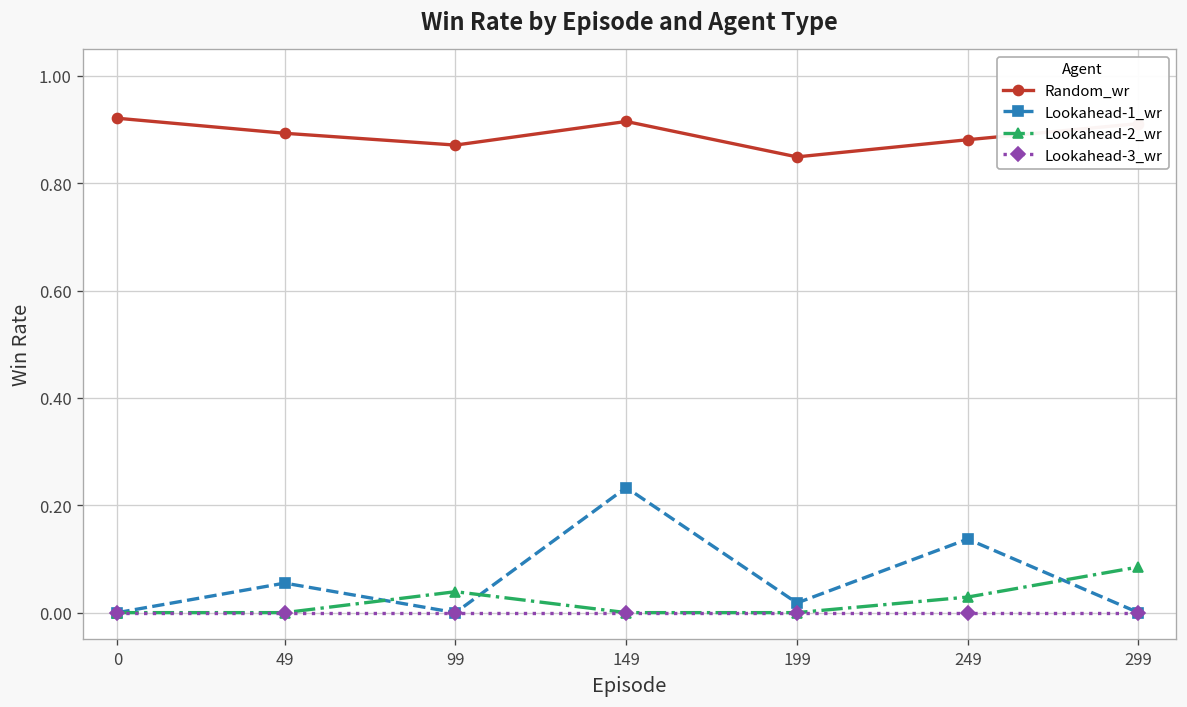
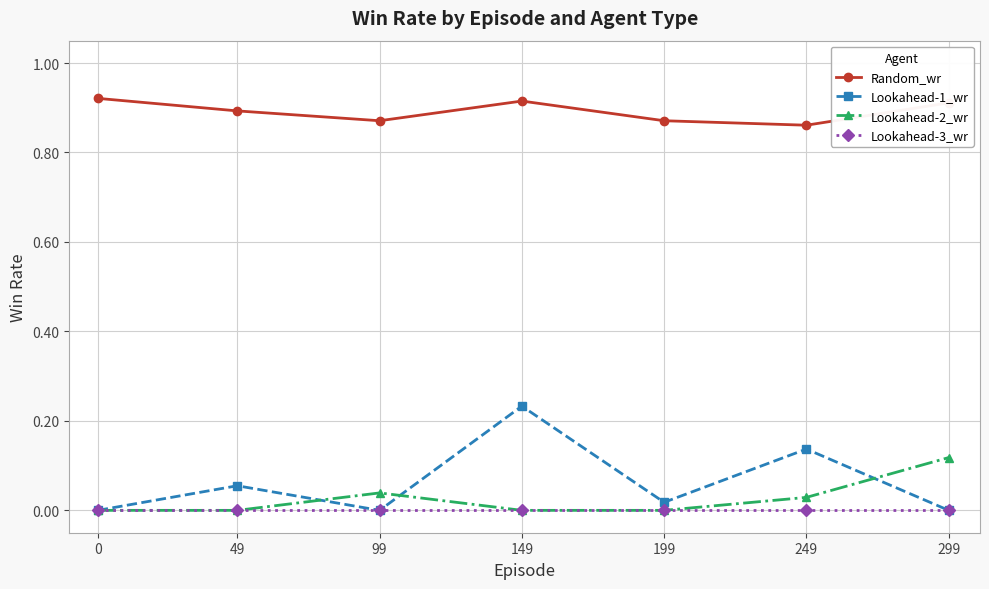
  {
    "Random_wr": {
      "0": 0.92,
      "49": 0.89,
      "99": 0.87,
      "149": 0.92,
-     "199": 0.85,
-     "249": 0.88
+     "199": 0.87,
+     "249": 0.86
    },
    "Lookahead-1_wr": {
      "49": 0.06,
      "149": 0.23,
      "199": 0.02,
      "249": 0.14
    },
    "Lookahead-2_wr": {
      "99": 0.04,
      "249": 0.03,
-     "299": 0.09
+     "299": 0.12
    },
    "Lookahead-3_wr": {
      "249": 0.00
    }
  }
